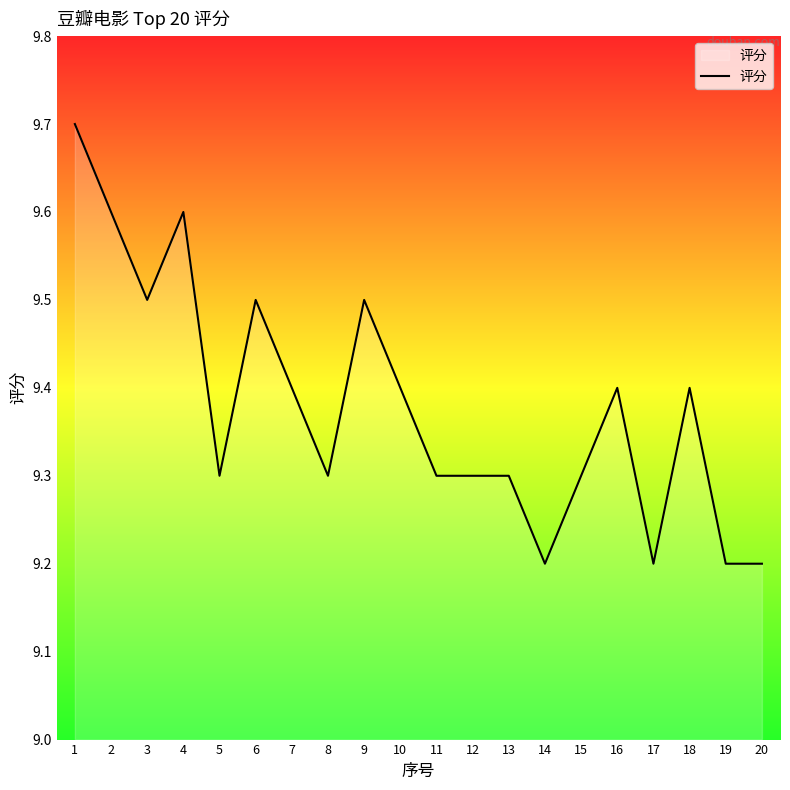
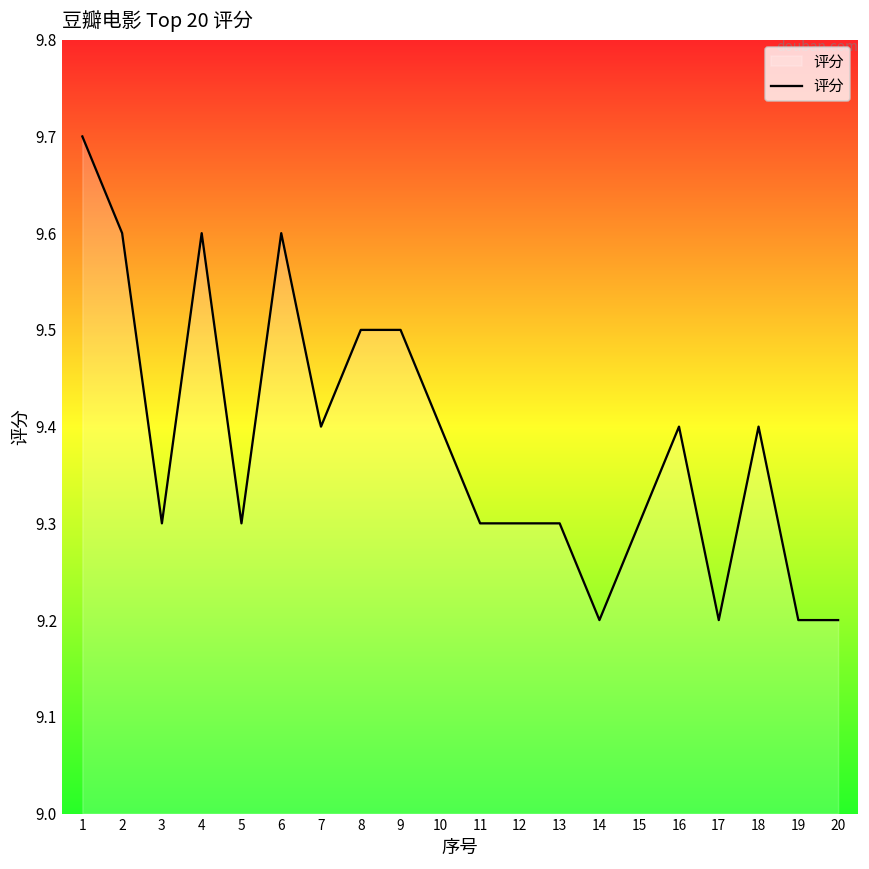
  {
    "1": 9.7,
    "2": 9.6,
-   "3": 9.5,
+   "3": 9.3,
    "4": 9.6,
    "5": 9.3,
-   "6": 9.5,
+   "6": 9.6,
    "7": 9.4,
-   "8": 9.3,
+   "8": 9.5,
    "9": 9.5,
    "10": 9.4,
    "11": 9.3,
    "12": 9.3,
    "13": 9.3,
    "14": 9.2,
    "15": 9.3,
    "16": 9.4,
    "17": 9.2,
    "18": 9.4,
    "19": 9.2,
    "20": 9.2
  }
